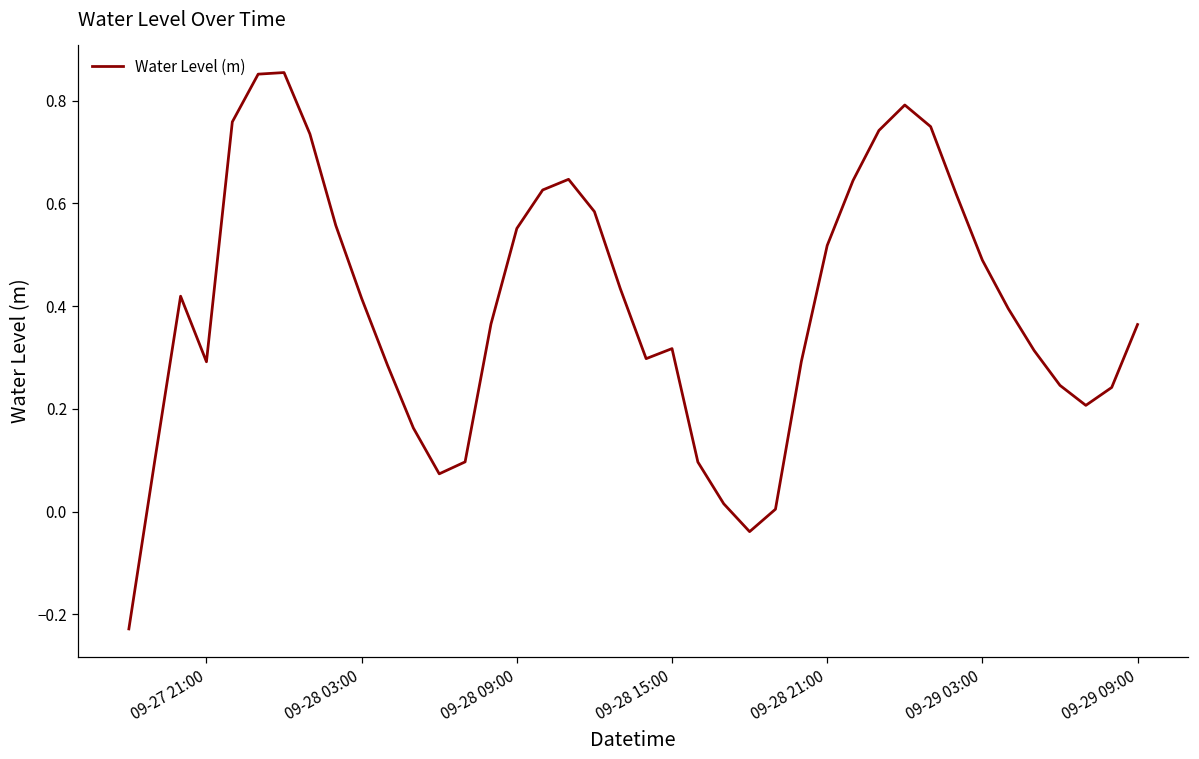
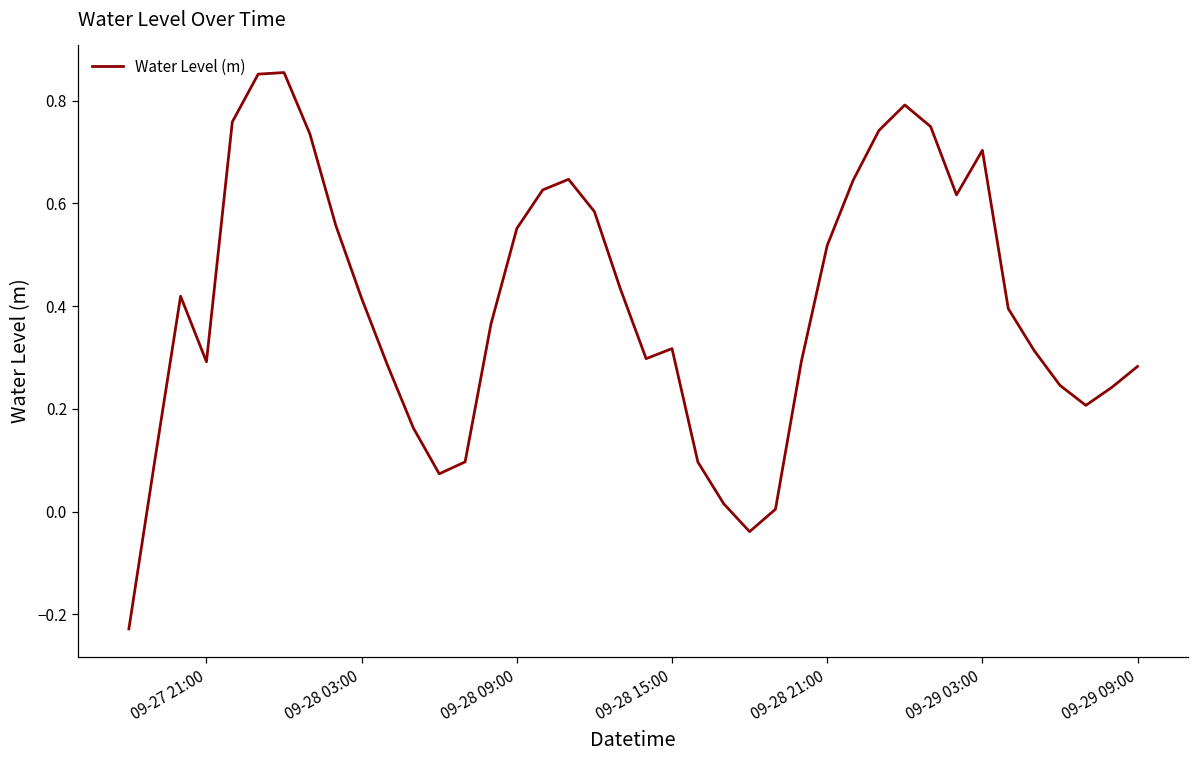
  {
    "09-27 21:00": 0.29,
    "09-28 03:00": 0.42,
    "09-28 09:00": 0.55,
    "09-28 15:00": 0.32,
    "09-28 21:00": 0.52,
-   "09-29 03:00": 0.49,
-   "09-29 09:00": 0.36
+   "09-29 03:00": 0.70,
+   "09-29 09:00": 0.28
  }
